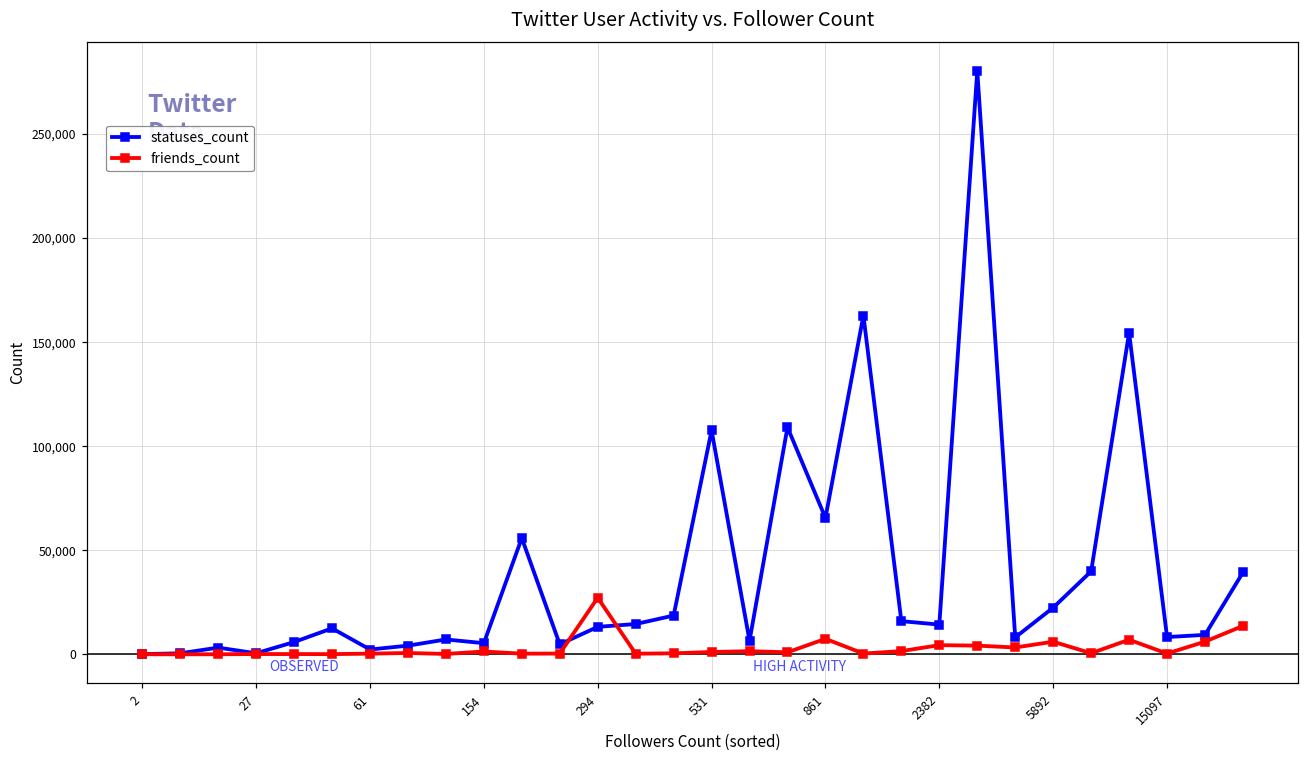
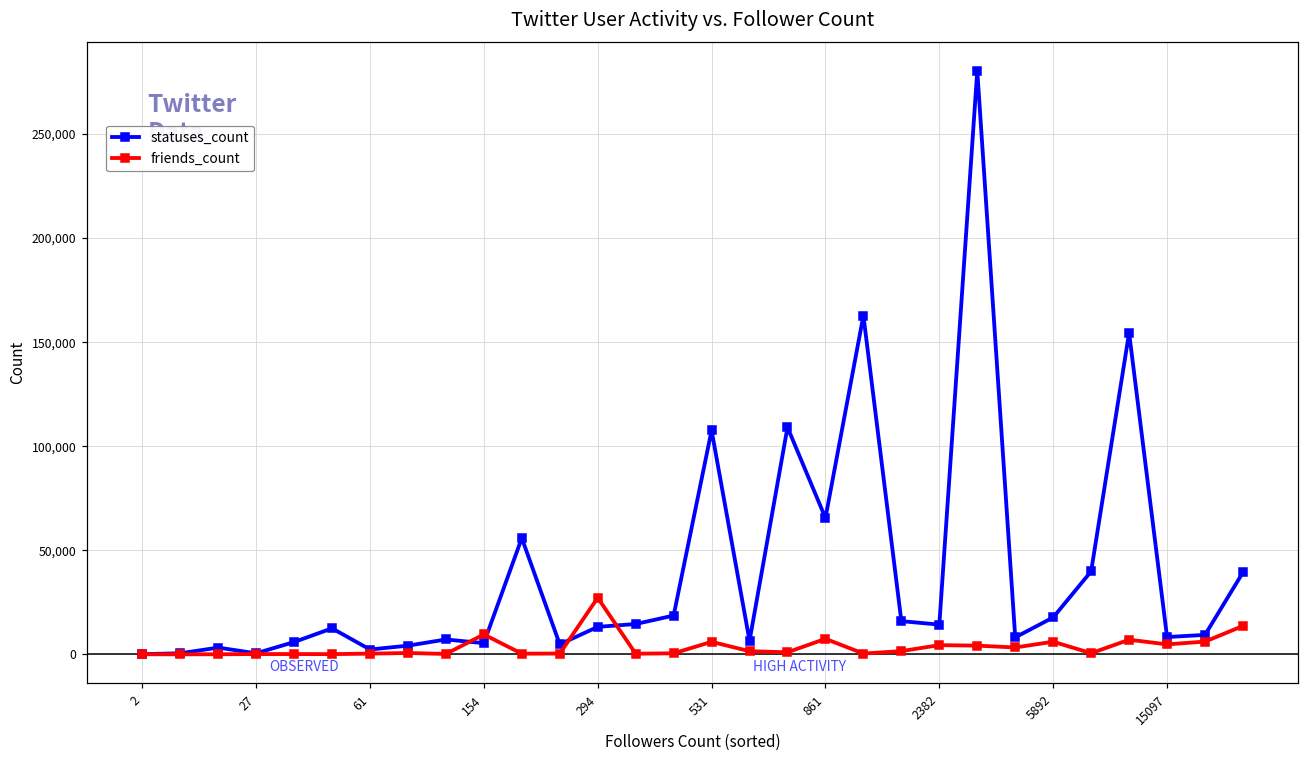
  {
    "statuses_count": {
      "61": "2,000",
      "154": "5,000",
      "294": "13,000",
      "531": "108,000",
      "861": "66,000",
      "2382": "14,000",
-     "5892": "22,000",
+     "5892": "18,000",
      "15097": "8,000"
    },
    "friends_count": {
      "61": "0",
-     "154": "1,000",
+     "154": "10,000",
      "294": "27,000",
-     "531": "1,000",
+     "531": "6,000",
      "861": "7,000",
      "2382": "4,000",
      "5892": "6,000",
-     "15097": "0"
+     "15097": "5,000"
    }
  }
